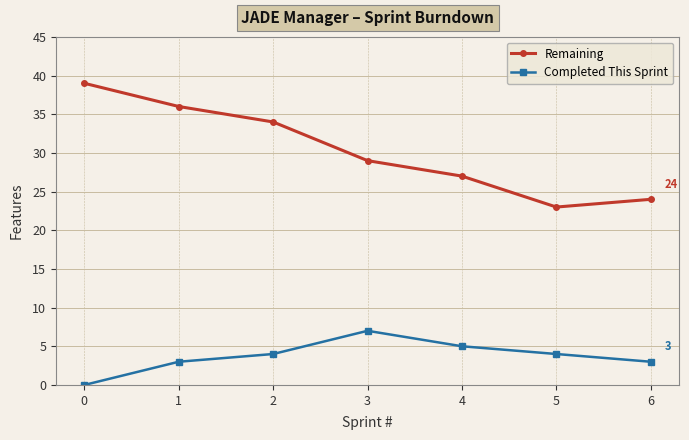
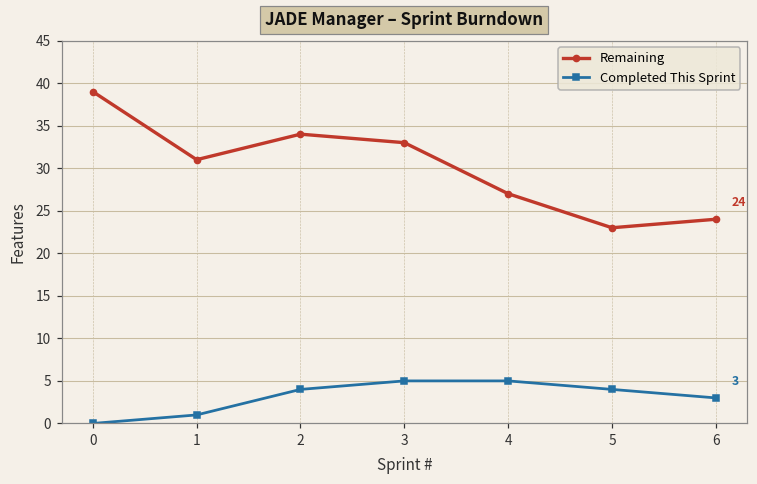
  {
    "Remaining": {
      "0": 39,
-     "1": 36,
+     "1": 31,
      "2": 34,
-     "3": 29,
+     "3": 33,
      "4": 27,
      "5": 23
    },
    "Completed This Sprint": {
      "0": 0,
-     "1": 3,
+     "1": 1,
      "2": 4,
-     "3": 7,
+     "3": 5,
      "4": 5,
      "5": 4
    }
  }
